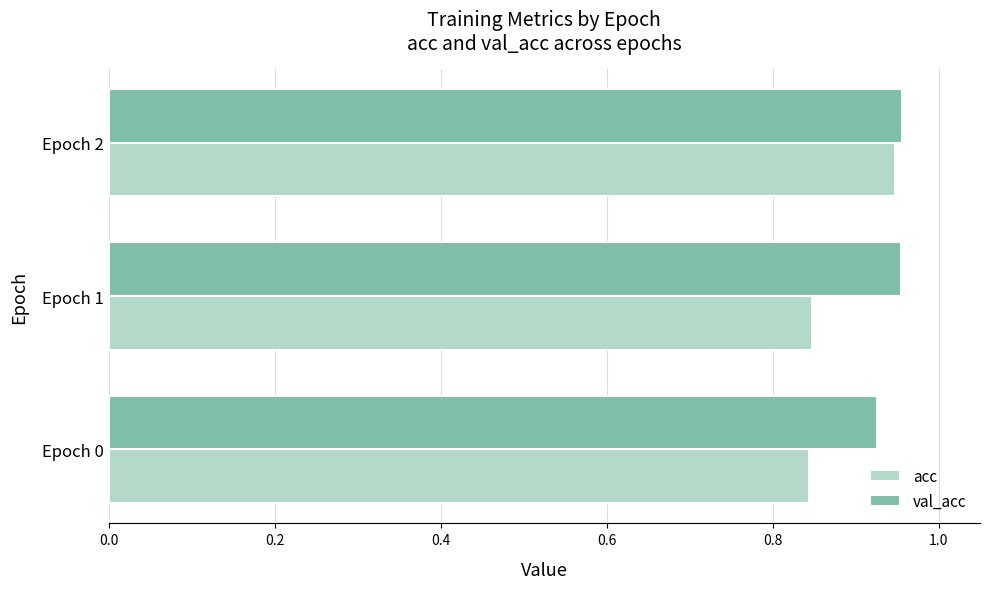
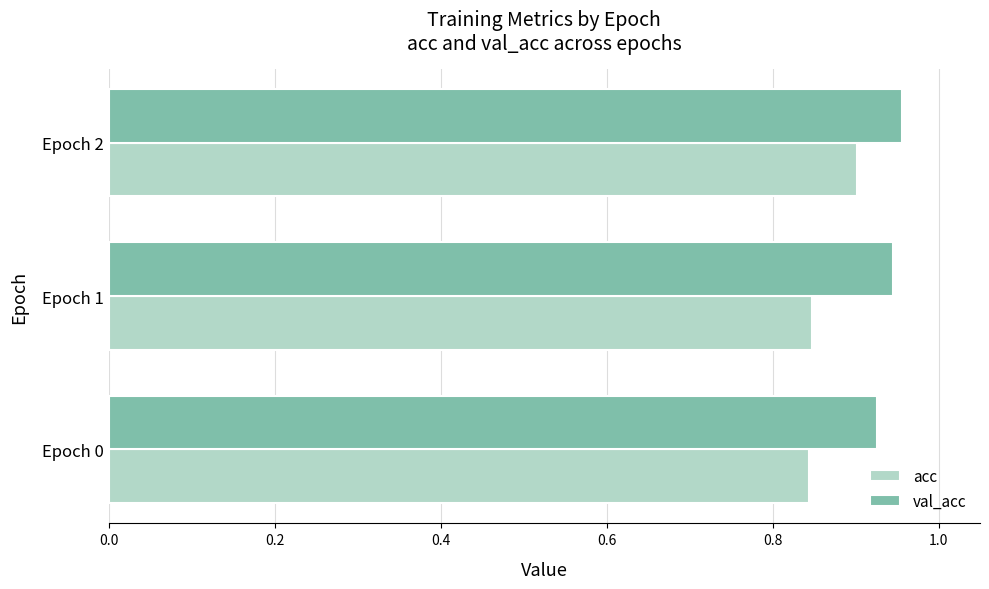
  {
    "acc": {
-     "Epoch 2": 0.95,
+     "Epoch 2": 0.90,
      "Epoch 1": 0.85,
      "Epoch 0": 0.84
    },
    "val_acc": {
      "Epoch 2": 0.96,
-     "Epoch 1": 0.95,
+     "Epoch 1": 0.94,
      "Epoch 0": 0.93
    }
  }
